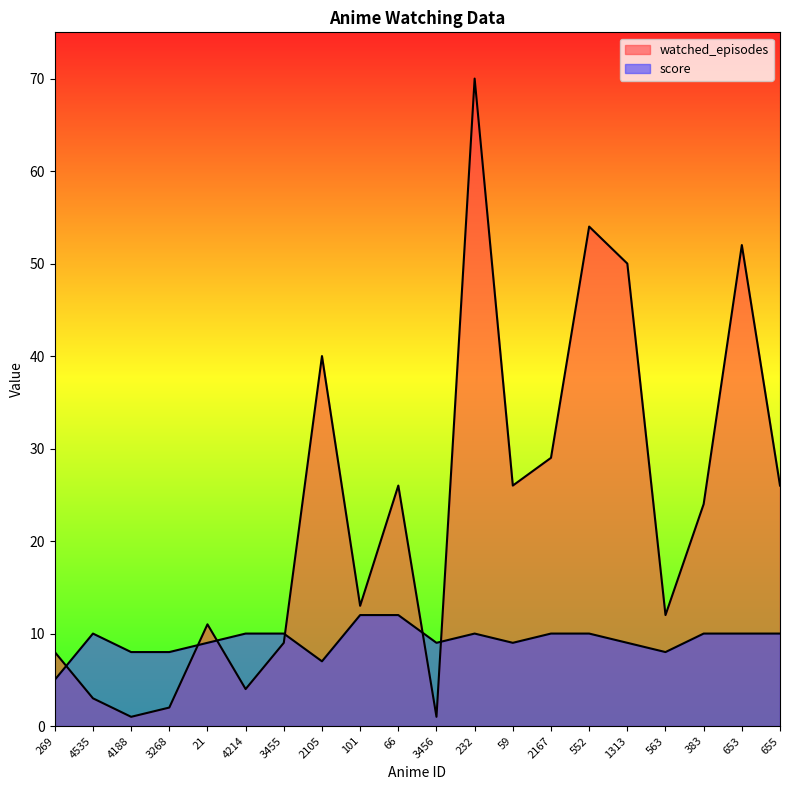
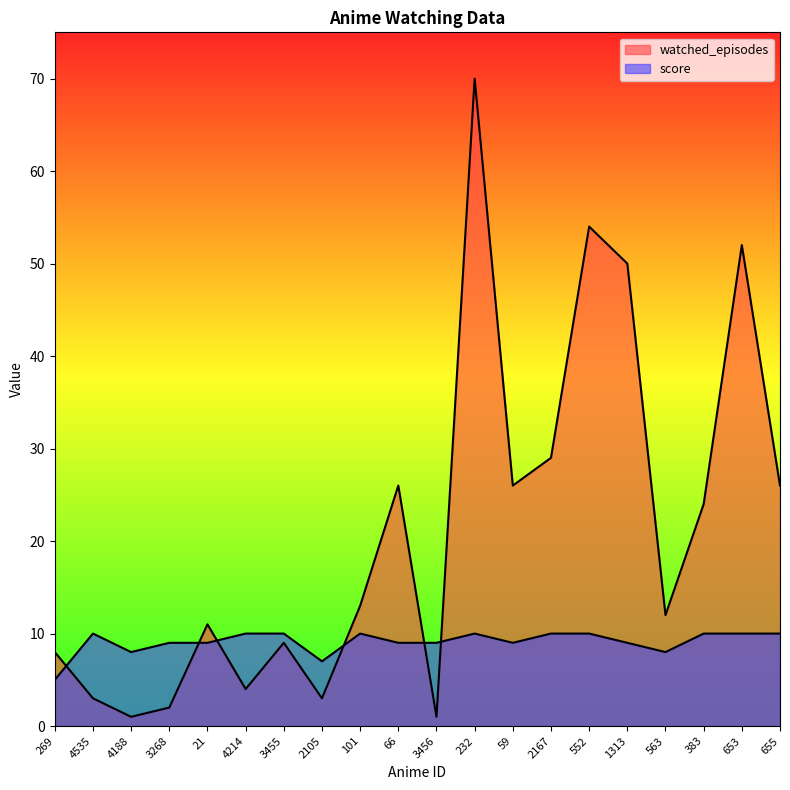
  {
    "watched_episodes": {
      "269": 8,
      "4535": 3,
      "4188": 1,
      "3268": 2,
      "21": 11,
      "4214": 4,
      "3455": 9,
-     "2105": 40,
+     "2105": 3,
      "101": 13,
      "66": 26,
      "3456": 1,
      "232": 70,
      "59": 26,
      "2167": 29,
      "552": 54,
      "1313": 50,
      "563": 12,
      "383": 24,
      "653": 52,
      "655": 26
    },
    "score": {
      "269": 5,
      "4535": 10,
      "4188": 8,
-     "3268": 8,
+     "3268": 9,
      "21": 9,
      "4214": 10,
      "3455": 10,
      "2105": 7,
-     "101": 12,
-     "66": 12,
+     "101": 10,
+     "66": 9,
      "3456": 9,
      "232": 10,
      "59": 9,
      "2167": 10,
      "552": 10,
      "1313": 9,
      "563": 8,
      "383": 10,
      "653": 10,
      "655": 10
    }
  }
